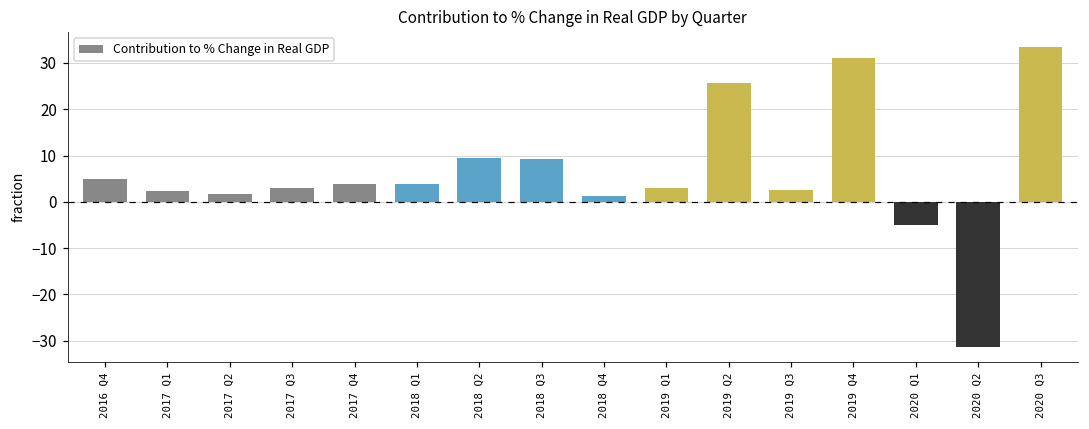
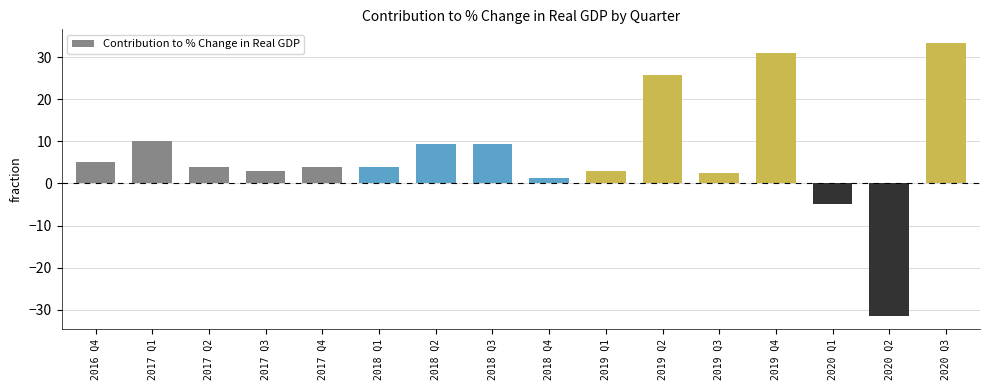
  {
    "2016 Q4": 5,
-   "2017 Q1": 2,
-   "2017 Q2": 2,
+   "2017 Q1": 10,
+   "2017 Q2": 4,
    "2017 Q3": 3,
    "2017 Q4": 4,
    "2018 Q1": 4,
    "2018 Q2": 9,
    "2018 Q3": 9,
    "2018 Q4": 1,
    "2019 Q1": 3,
    "2019 Q2": 26,
    "2019 Q3": 3,
    "2019 Q4": 31,
    "2020 Q1": -5,
    "2020 Q2": -31,
    "2020 Q3": 33
  }
